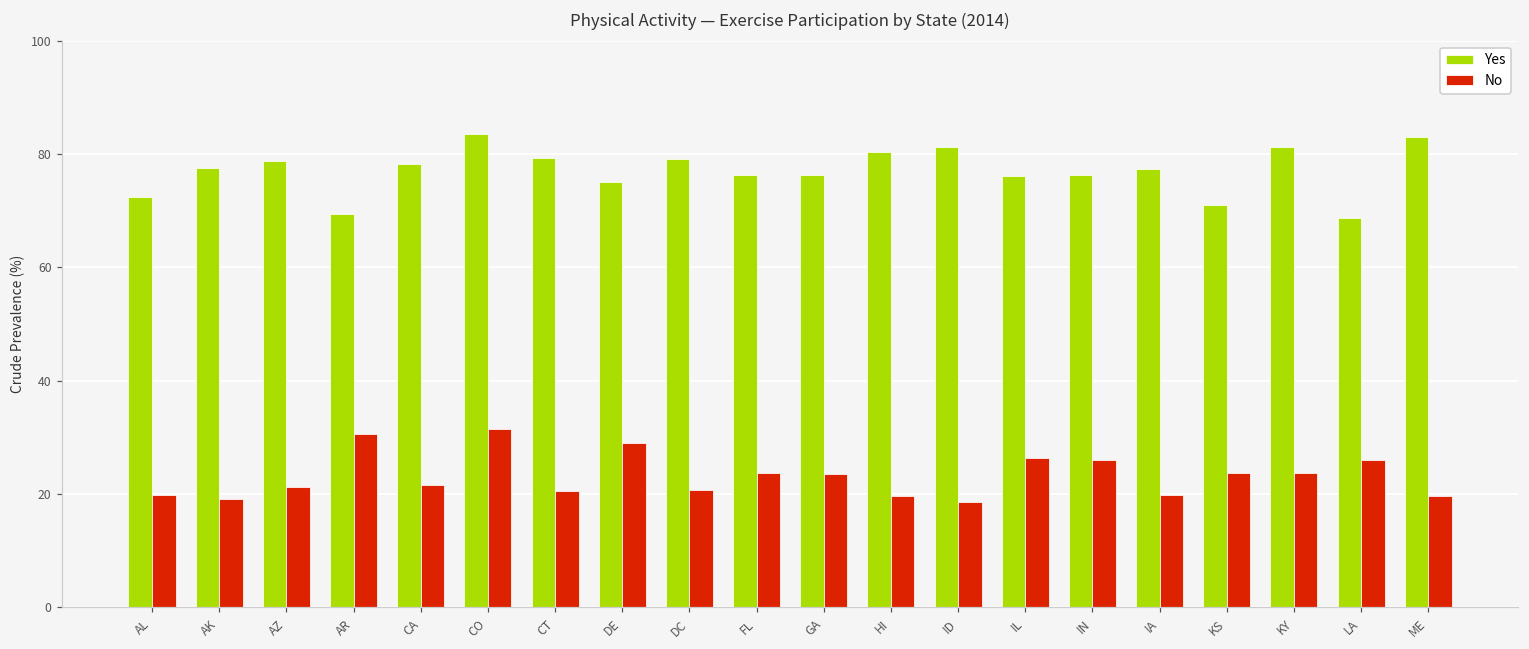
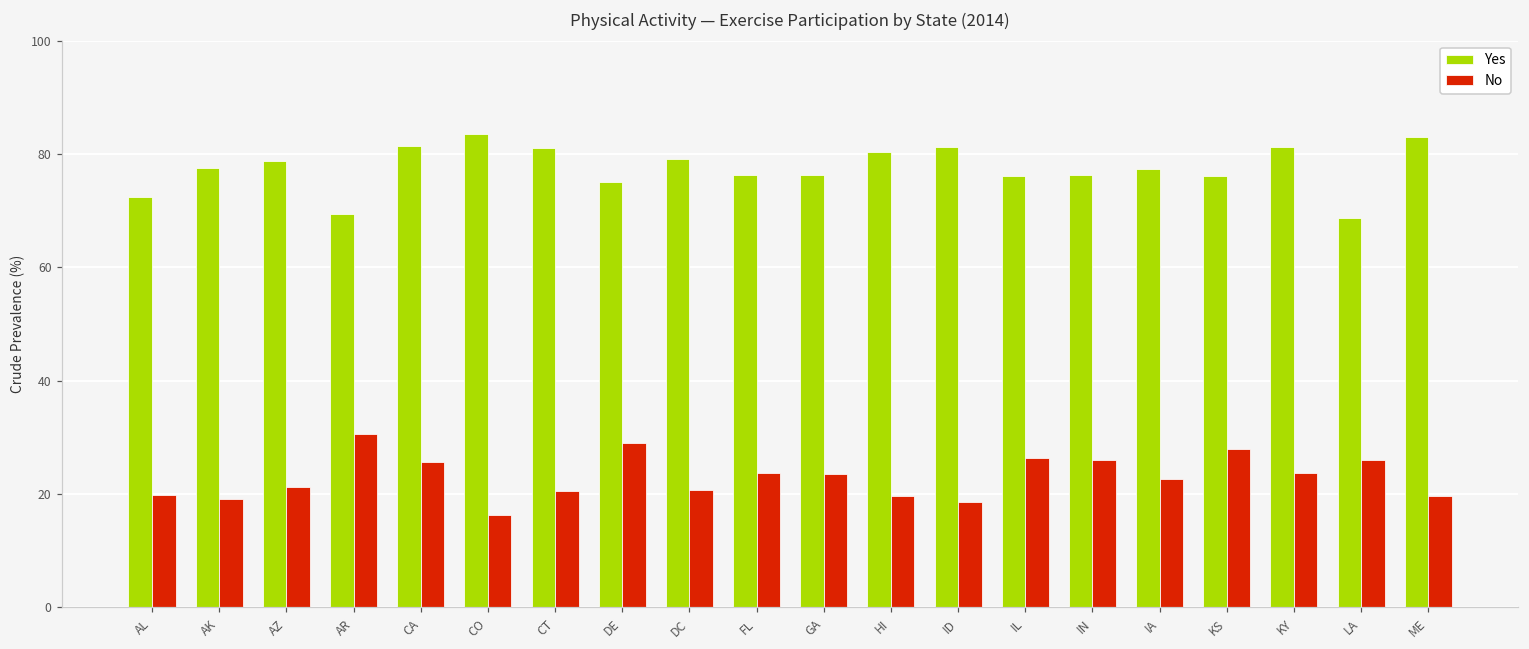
  {
    "Yes": {
      "AL": 72,
      "AK": 78,
      "AZ": 79,
      "AR": 69,
-     "CA": 78,
+     "CA": 82,
      "CO": 84,
-     "CT": 79,
+     "CT": 81,
      "DE": 75,
      "DC": 79,
      "FL": 76,
      "GA": 76,
      "HI": 80,
      "ID": 81,
      "IL": 76,
      "IN": 76,
      "IA": 77,
-     "KS": 71,
+     "KS": 76,
      "KY": 81,
      "LA": 69,
      "ME": 83
    },
    "No": {
      "AL": 20,
      "AK": 19,
      "AZ": 21,
      "AR": 31,
-     "CA": 22,
-     "CO": 32,
+     "CA": 26,
+     "CO": 16,
      "CT": 21,
      "DE": 29,
      "DC": 21,
      "FL": 24,
      "GA": 24,
      "HI": 20,
      "ID": 19,
      "IL": 26,
      "IN": 26,
-     "IA": 20,
-     "KS": 24,
+     "IA": 23,
+     "KS": 28,
      "KY": 24,
      "LA": 26,
      "ME": 20
    }
  }
